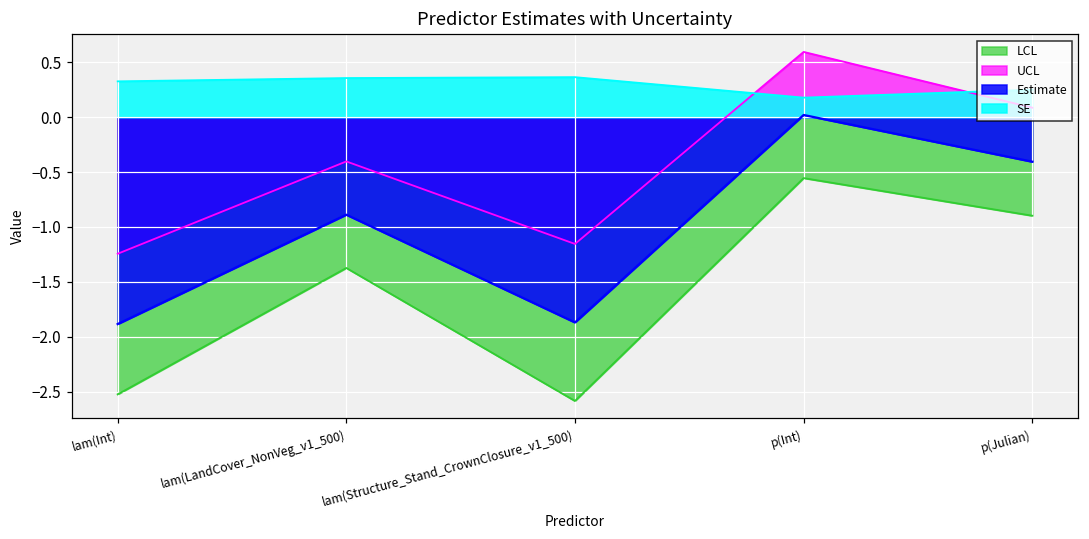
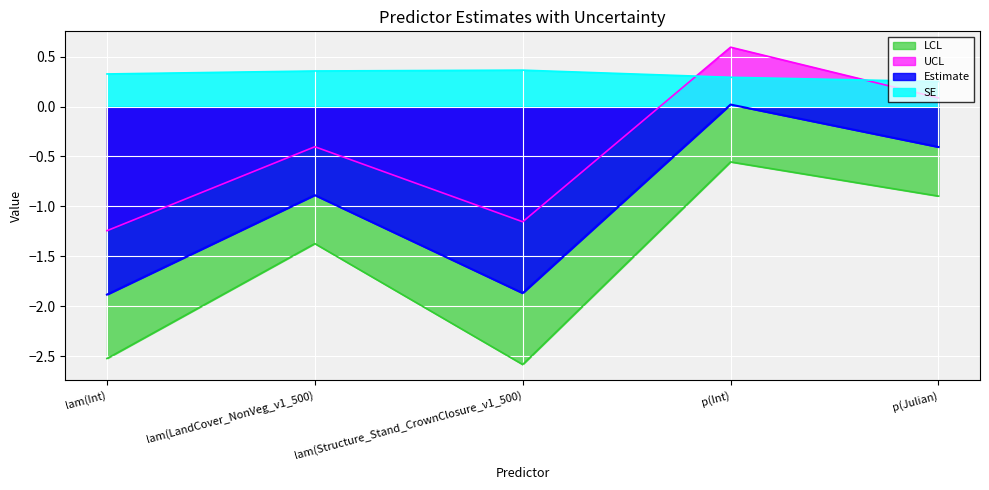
  {
    "SE": {
      "lam(Int)": 0.3,
      "lam(LandCover_NonVeg_v1_500)": 0.4,
      "lam(Structure_Stand_CrownClosure_v1_500)": 0.4,
-     "p(Int)": 0.2
+     "p(Int)": 0.3
    }
  }
